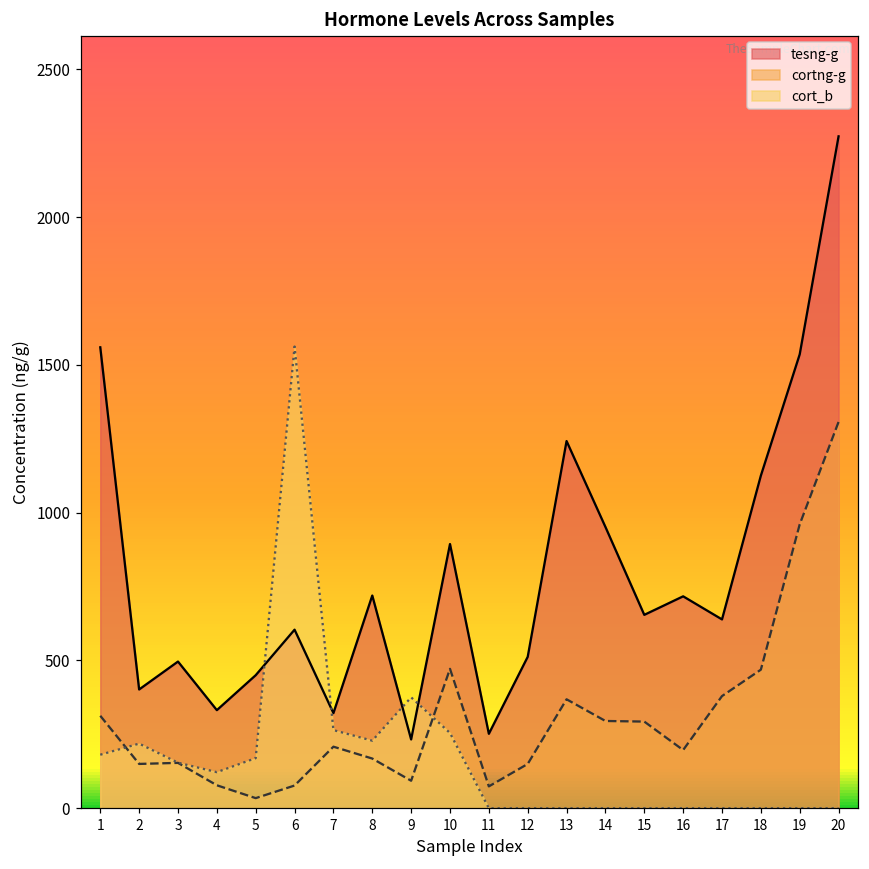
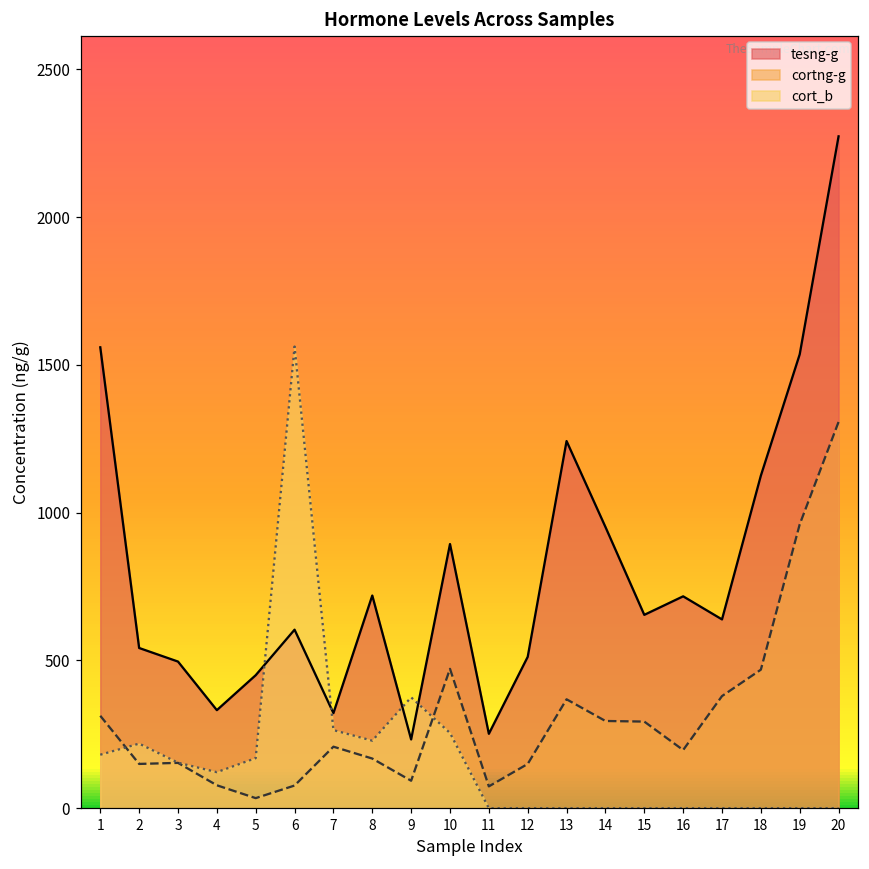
  {
    "tesng-g": {
      "1": 1560,
-     "2": 400,
+     "2": 540,
      "3": 500,
      "4": 330,
      "5": 450,
      "6": 600,
      "7": 320,
      "8": 720,
      "9": 230,
      "10": 890,
      "11": 250,
      "12": 510,
      "13": 1240,
      "14": 950,
      "15": 650,
      "16": 720,
      "17": 640,
      "18": 1130,
      "19": 1540,
      "20": 2270
    }
  }
